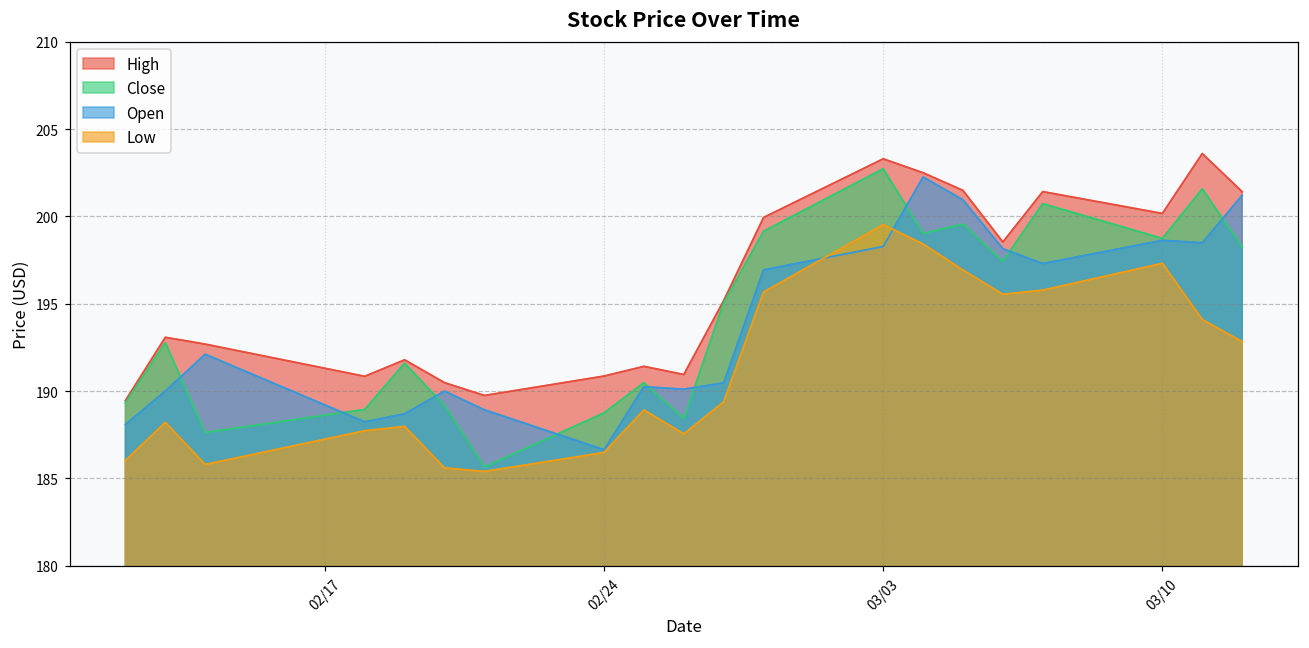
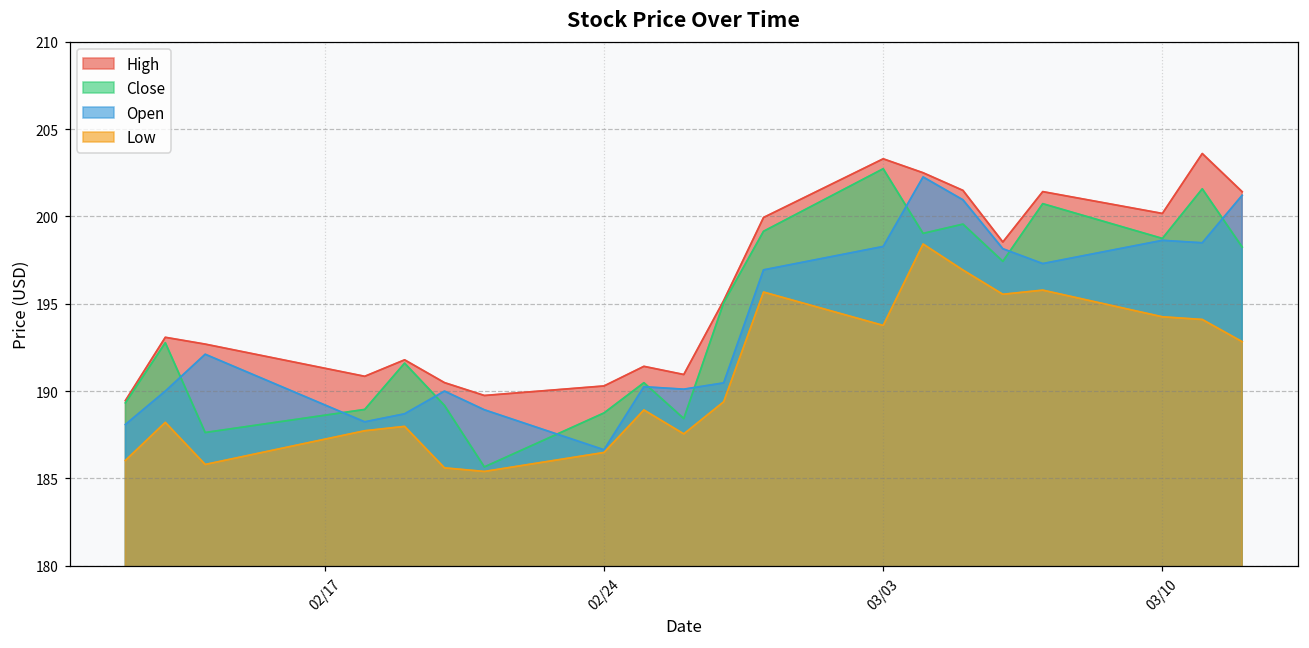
  {
    "High": {
-     "02/24": 190.9,
+     "02/24": 190.3,
      "03/03": 203.3,
      "03/10": 200.2
    },
    "Close": {
      "02/24": 188.8,
      "03/03": 202.7
    },
    "Open": {
      "03/03": 198.3
    },
    "Low": {
-     "03/03": 199.5,
-     "03/10": 197.3
+     "03/03": 193.8,
+     "03/10": 194.3
    }
  }
